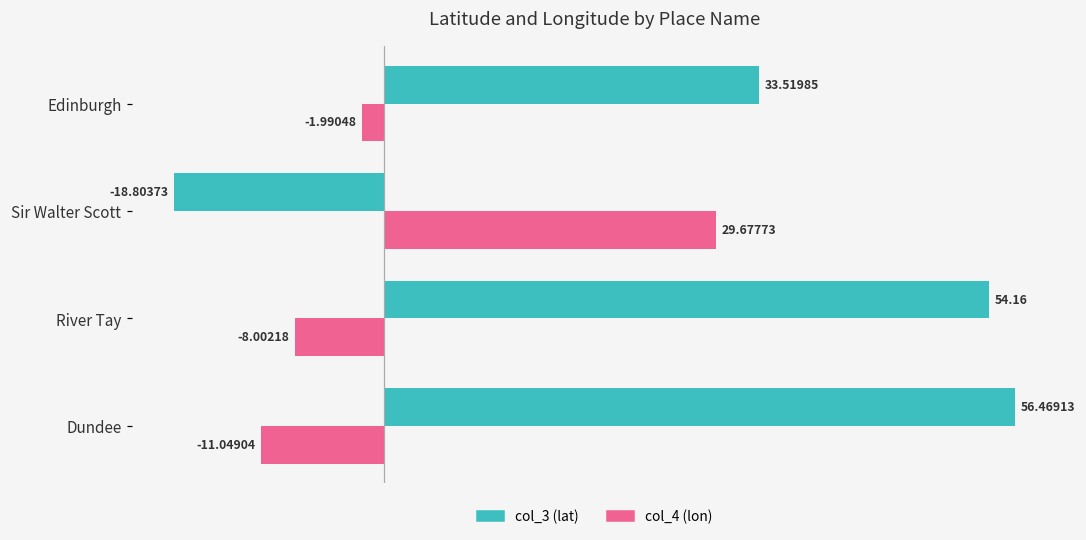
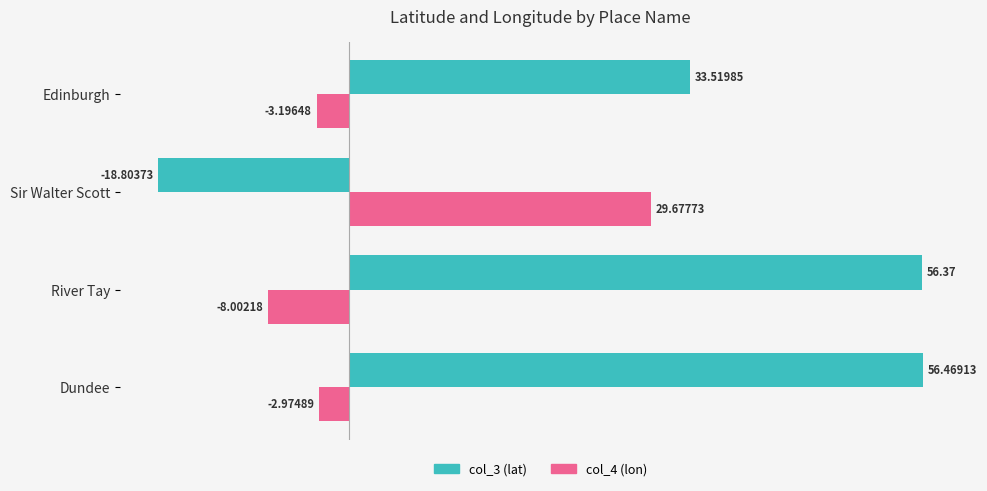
  {
    "col_3 (lat)": {
      "Edinburgh": 33.51985,
      "Sir Walter Scott": -18.80373,
-     "River Tay": 54.16,
+     "River Tay": 56.37,
      "Dundee": 56.46913
    },
    "col_4 (lon)": {
-     "Edinburgh": -1.99048,
+     "Edinburgh": -3.19648,
      "Sir Walter Scott": 29.67773,
      "River Tay": -8.00218,
-     "Dundee": -11.04904
+     "Dundee": -2.97489
    }
  }
